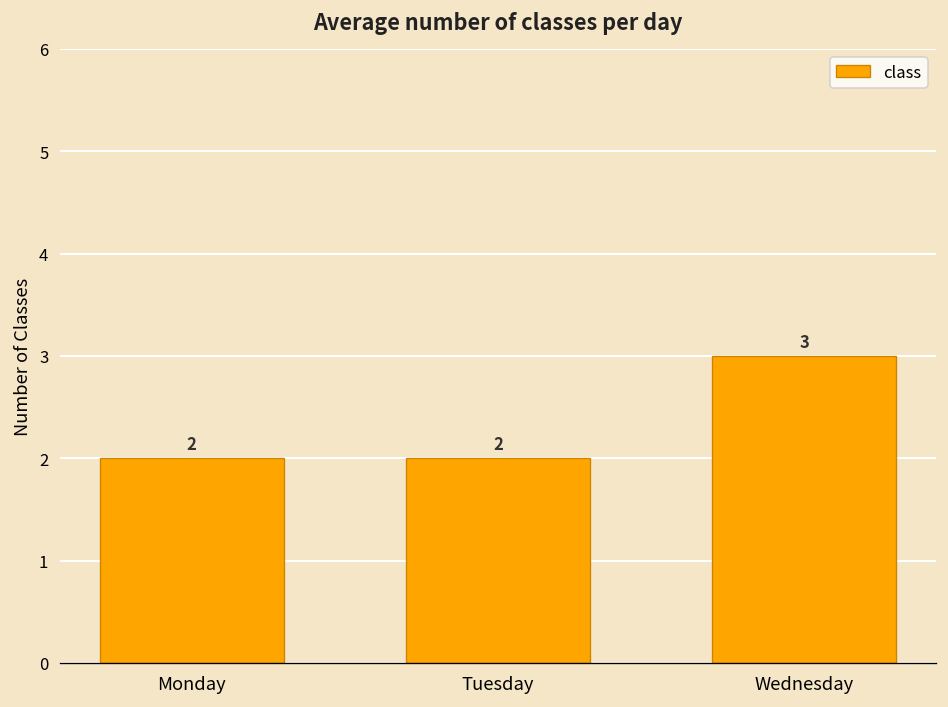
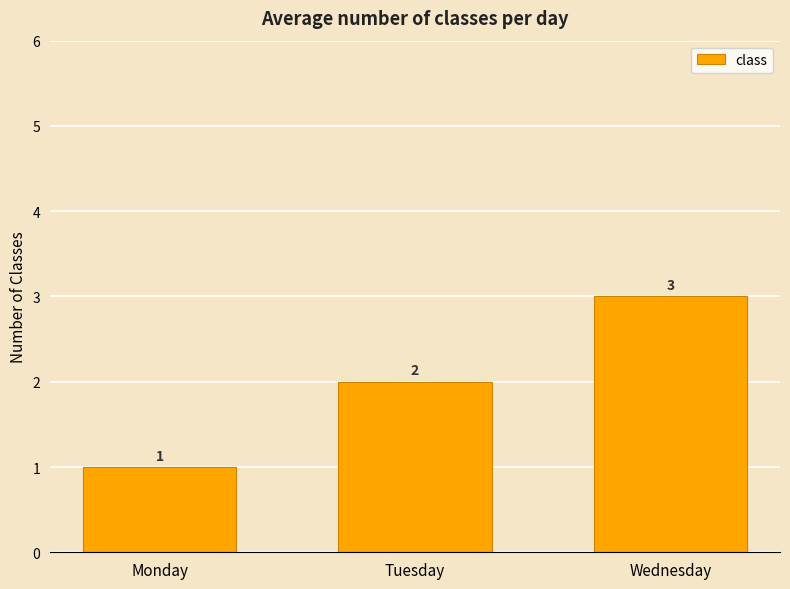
  {
-   "Monday": 2,
+   "Monday": 1,
    "Tuesday": 2,
    "Wednesday": 3
  }
